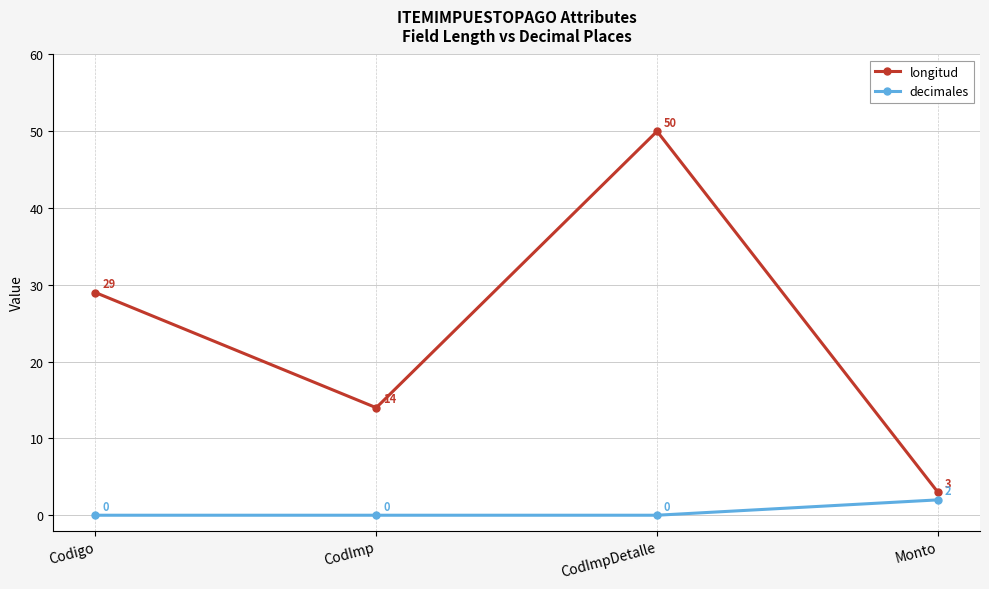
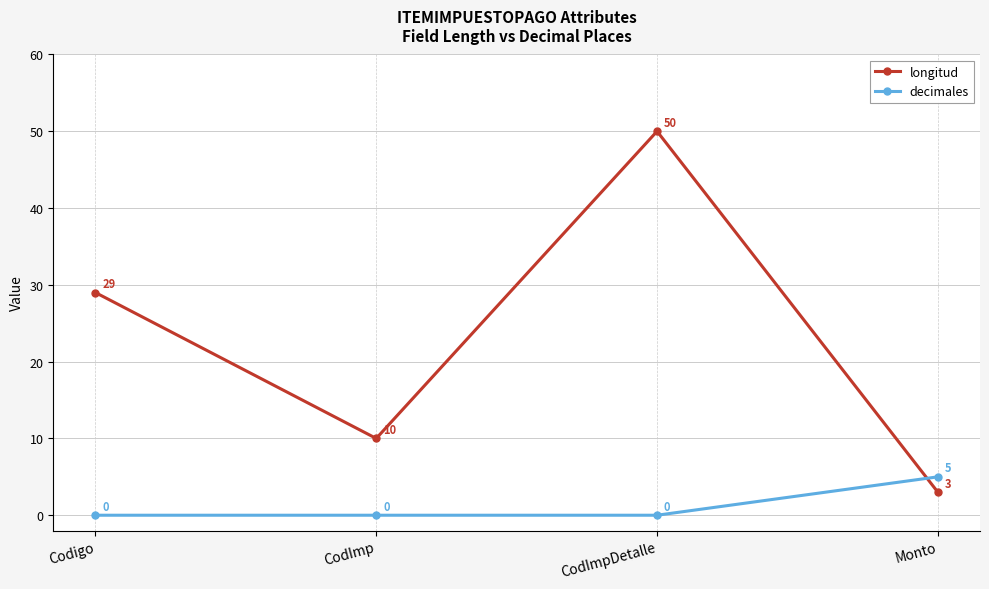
  {
    "longitud": {
      "Codigo": 29,
-     "CodImp": 14,
+     "CodImp": 10,
      "CodImpDetalle": 50,
      "Monto": 3
    },
    "decimales": {
      "Codigo": 0,
      "CodImp": 0,
      "CodImpDetalle": 0,
-     "Monto": 2
+     "Monto": 5
    }
  }
